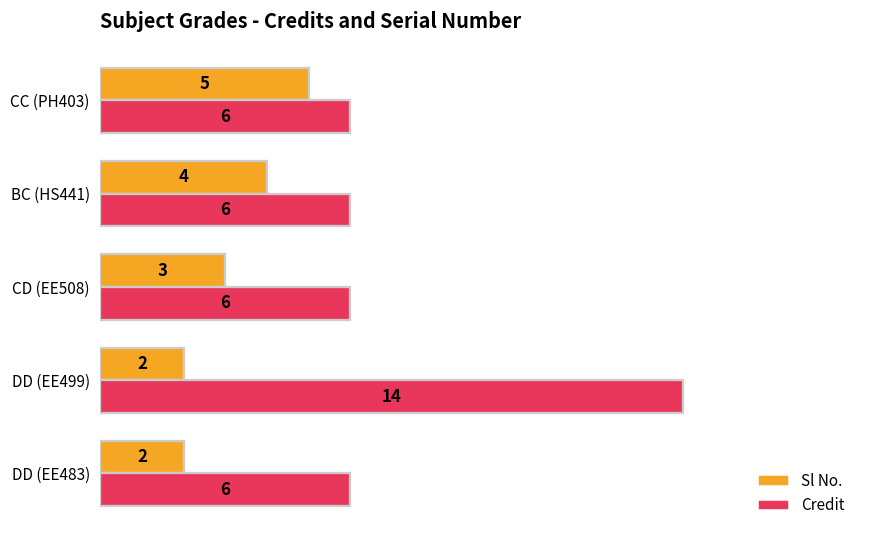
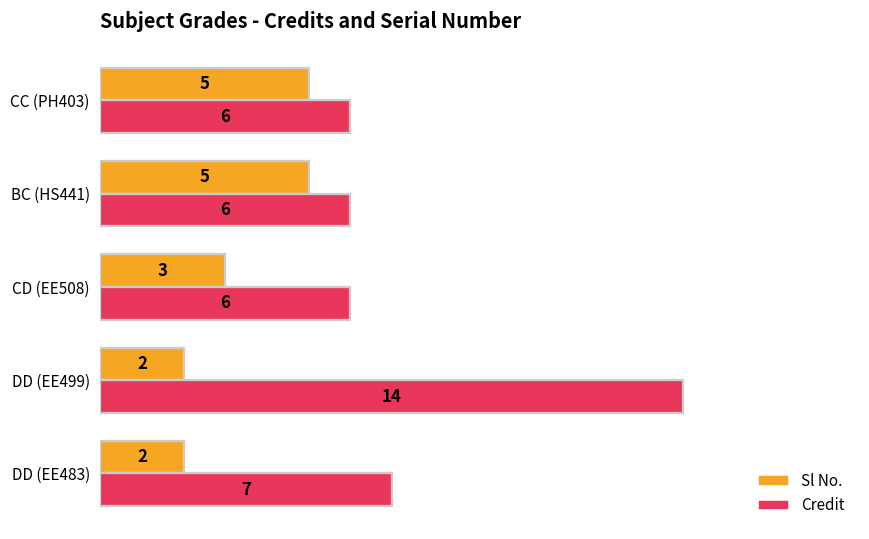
  {
    "Sl No.": {
      "CC (PH403)": 5,
-     "BC (HS441)": 4,
+     "BC (HS441)": 5,
      "CD (EE508)": 3,
      "DD (EE499)": 2,
      "DD (EE483)": 2
    },
    "Credit": {
      "CC (PH403)": 6,
      "BC (HS441)": 6,
      "CD (EE508)": 6,
      "DD (EE499)": 14,
-     "DD (EE483)": 6
+     "DD (EE483)": 7
    }
  }
